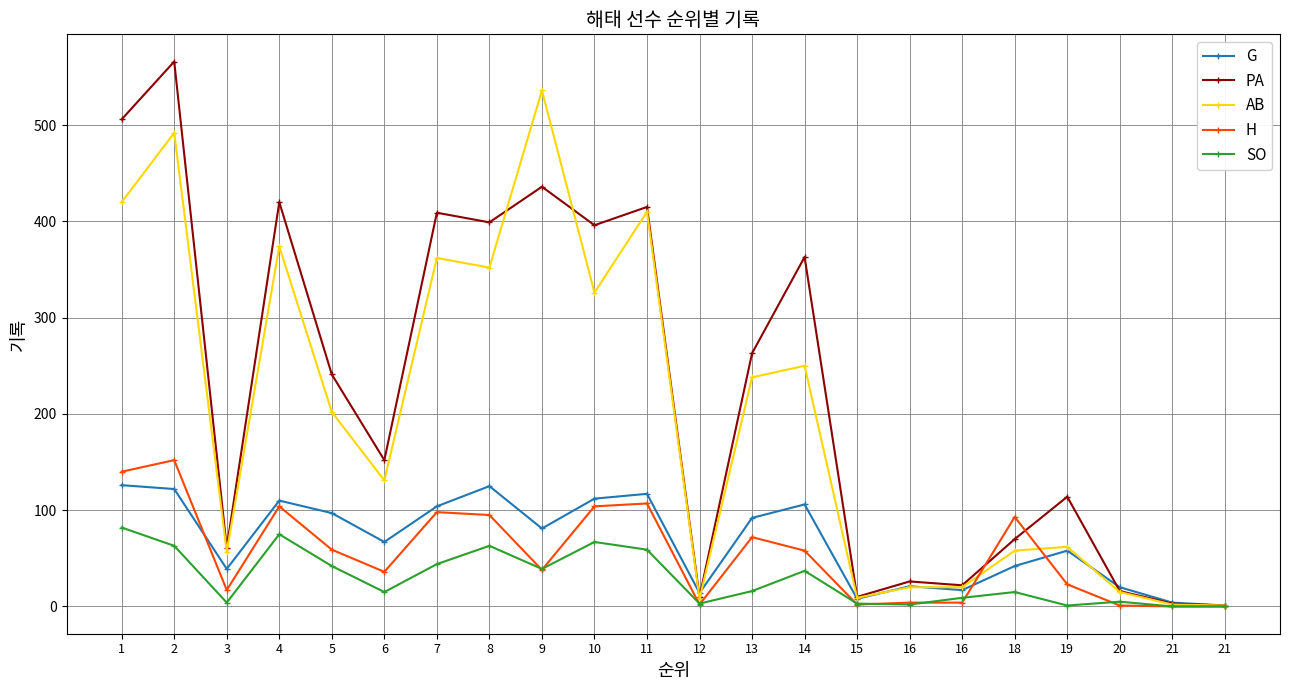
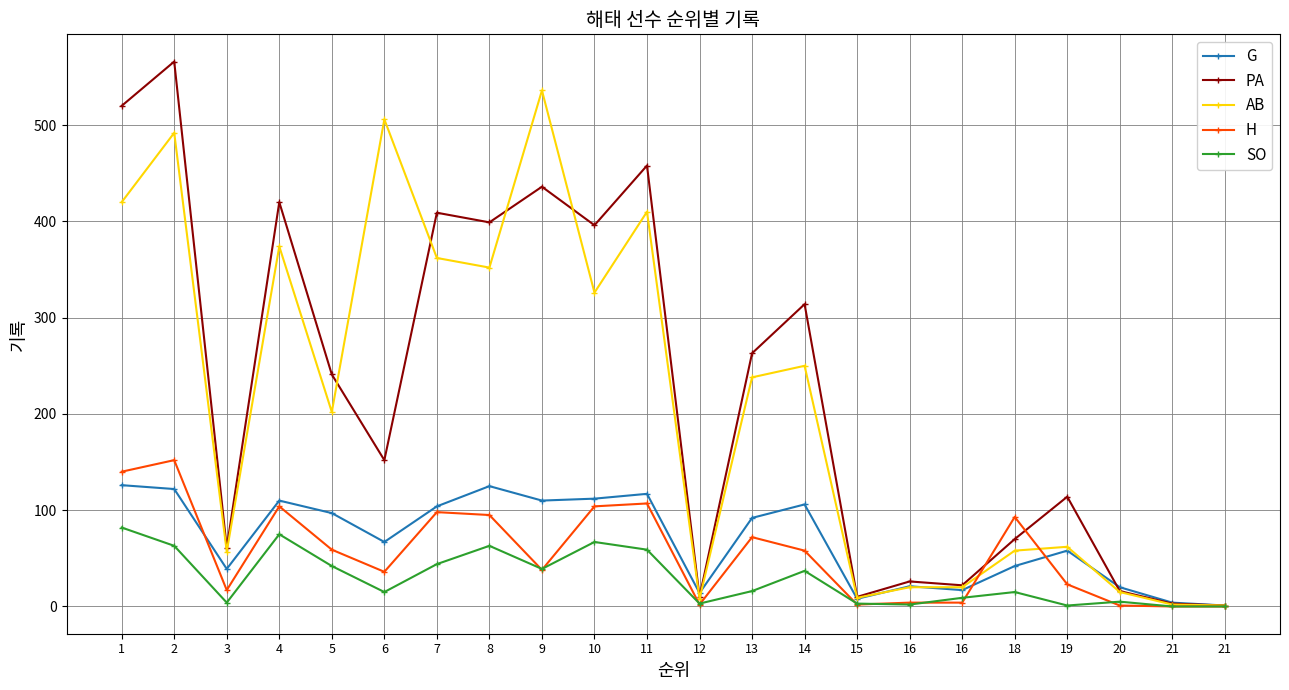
  {
    "G": {
      "1": 130,
      "2": 120,
      "3": 40,
      "4": 110,
      "5": 100,
      "6": 70,
      "7": 100,
      "8": 130,
-     "9": 80,
+     "9": 110,
      "10": 110,
      "11": 120,
      "12": 10,
      "13": 90,
      "14": 110,
      "18": 40,
      "19": 60,
      "20": 20
    },
    "PA": {
-     "1": 510,
+     "1": 520,
      "2": 570,
      "3": 60,
      "4": 420,
      "5": 240,
      "6": 150,
      "7": 410,
      "8": 400,
      "9": 440,
      "10": 400,
-     "11": 420,
+     "11": 460,
      "13": 260,
-     "14": 360,
+     "14": 310,
      "18": 70,
      "19": 110
    },
    "AB": {
      "1": 420,
      "2": 490,
      "3": 60,
      "4": 370,
      "5": 200,
-     "6": 130,
+     "6": 510,
      "7": 360,
      "8": 350,
      "9": 540,
      "10": 330,
      "11": 410,
      "13": 240,
      "14": 250,
      "18": 60,
      "19": 60
    },
    "H": {
      "1": 140,
      "2": 150,
      "3": 20,
      "4": 100,
      "5": 60,
      "6": 40,
      "7": 100,
      "8": 100,
      "10": 100,
      "11": 110,
      "13": 70,
      "14": 60,
      "18": 90,
      "19": 20,
      "20": 0
    },
    "SO": {
      "1": 80,
      "2": 60,
      "3": 0,
      "4": 80,
      "5": 40,
      "6": 20,
      "7": 40,
      "8": 60,
      "10": 70,
      "11": 60,
      "13": 20,
      "14": 40,
      "18": 20,
      "19": 0,
      "20": 10
    }
  }
